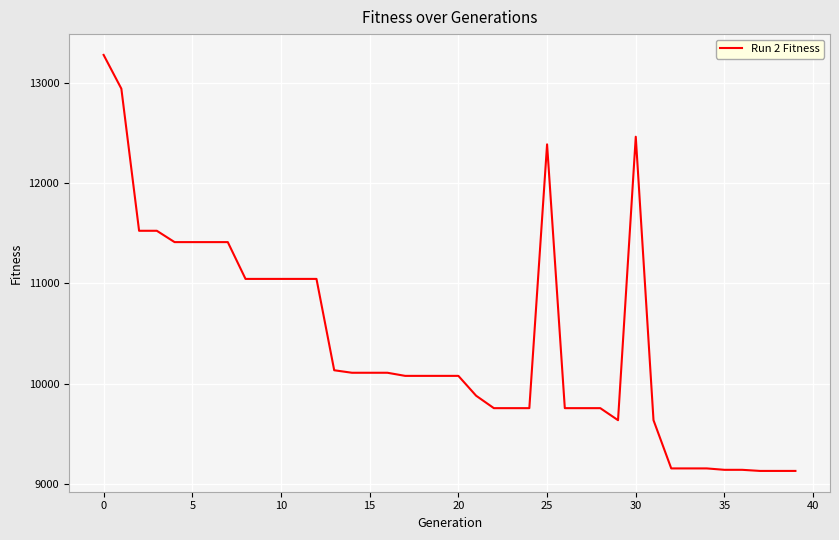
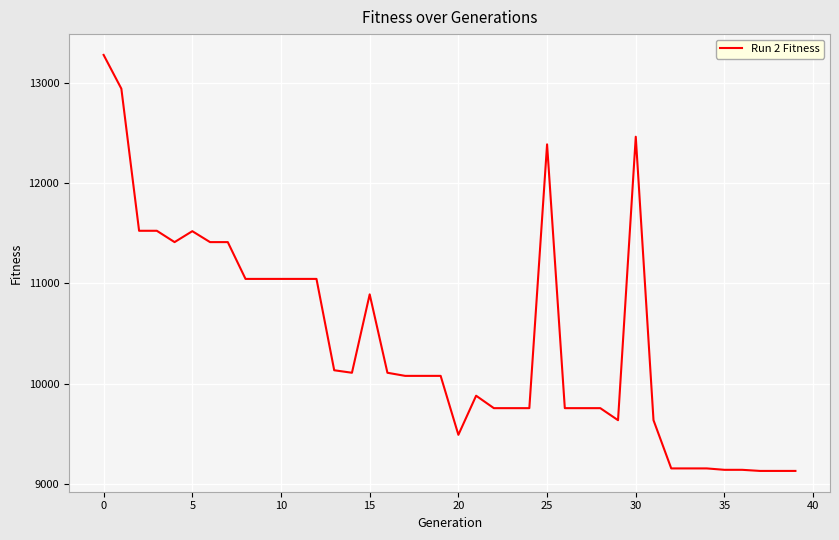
  {
    "0": 13280,
-   "5": 11410,
+   "5": 11520,
    "10": 11040,
-   "15": 10110,
-   "20": 10080,
+   "15": 10890,
+   "20": 9490,
    "25": 12390,
    "30": 12460,
    "35": 9140
  }
